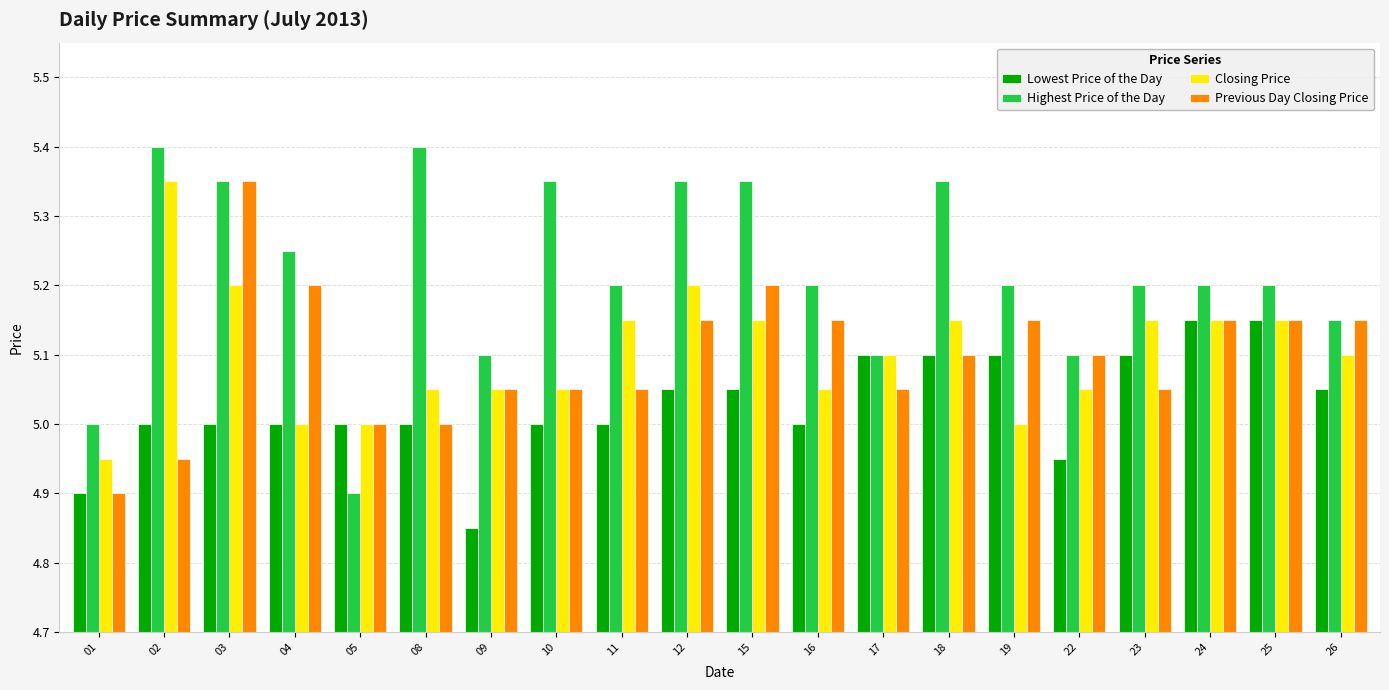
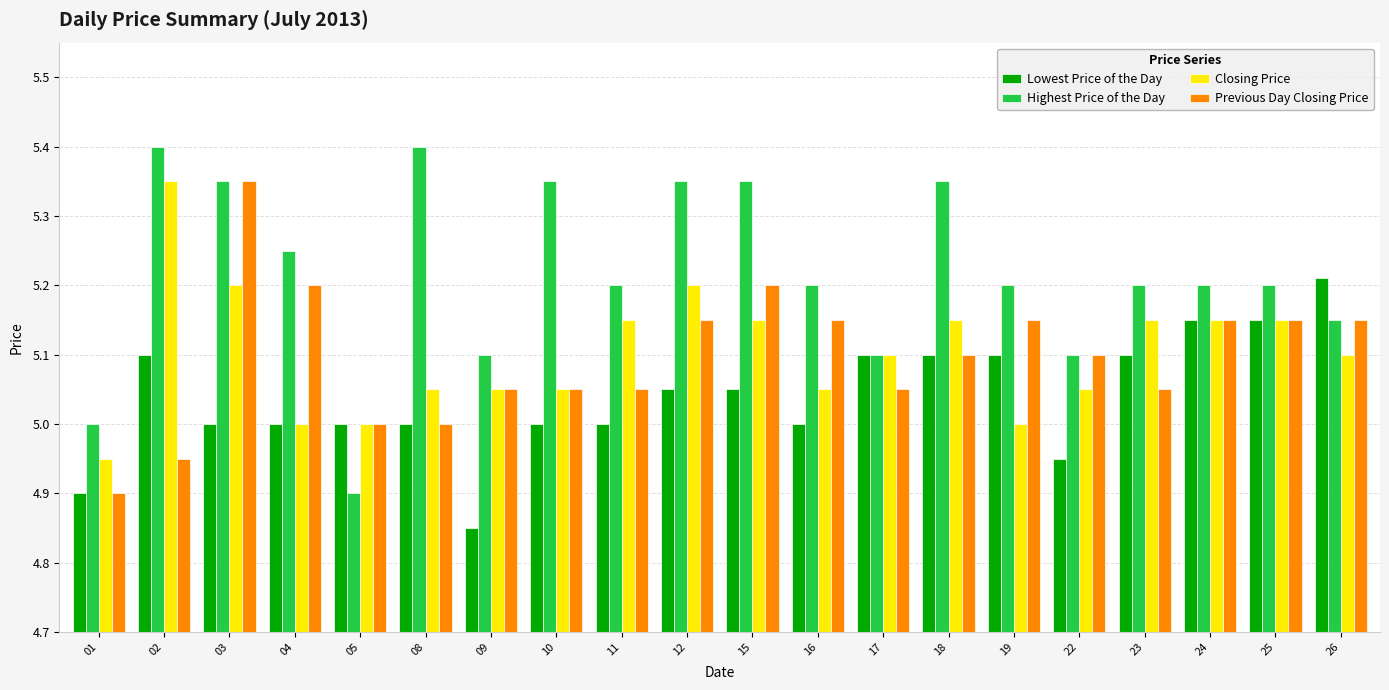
  {
    "Lowest Price of the Day": {
      "01": 4.90,
-     "02": 5.0,
+     "02": 5.1,
      "03": 5.00,
      "04": 5.00,
      "05": 5.00,
      "08": 5.00,
      "09": 4.85,
      "10": 5.00,
      "11": 5.00,
      "12": 5.05,
      "15": 5.05,
      "16": 5.00,
      "17": 5.10,
      "18": 5.10,
      "19": 5.10,
      "22": 4.95,
      "23": 5.10,
      "24": 5.15,
      "25": 5.15,
-     "26": 5.05
+     "26": 5.21
    },
    "Highest Price of the Day": {
      "01": 5.00,
      "02": 5.40,
      "03": 5.35,
      "04": 5.25,
      "05": 4.90,
      "08": 5.40,
      "09": 5.10,
      "10": 5.35,
      "11": 5.20,
      "12": 5.35,
      "15": 5.35,
      "16": 5.20,
      "17": 5.10,
      "18": 5.35,
      "19": 5.20,
      "22": 5.10,
      "23": 5.20,
      "24": 5.20,
      "25": 5.20,
      "26": 5.15
    },
    "Closing Price": {
      "01": 4.95,
      "02": 5.35,
      "03": 5.20,
      "04": 5.00,
      "05": 5.00,
      "08": 5.05,
      "09": 5.05,
      "10": 5.05,
      "11": 5.15,
      "12": 5.20,
      "15": 5.15,
      "16": 5.05,
      "17": 5.10,
      "18": 5.15,
      "19": 5.00,
      "22": 5.05,
      "23": 5.15,
      "24": 5.15,
      "25": 5.15,
      "26": 5.10
    },
    "Previous Day Closing Price": {
      "01": 4.90,
      "02": 4.95,
      "03": 5.35,
      "04": 5.20,
      "05": 5.00,
      "08": 5.00,
      "09": 5.05,
      "10": 5.05,
      "11": 5.05,
      "12": 5.15,
      "15": 5.20,
      "16": 5.15,
      "17": 5.05,
      "18": 5.10,
      "19": 5.15,
      "22": 5.10,
      "23": 5.05,
      "24": 5.15,
      "25": 5.15,
      "26": 5.15
    }
  }
